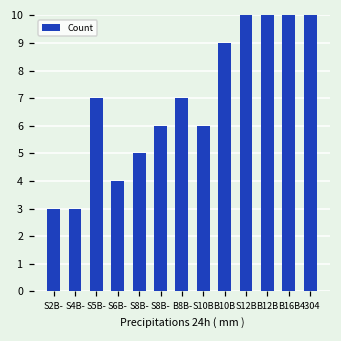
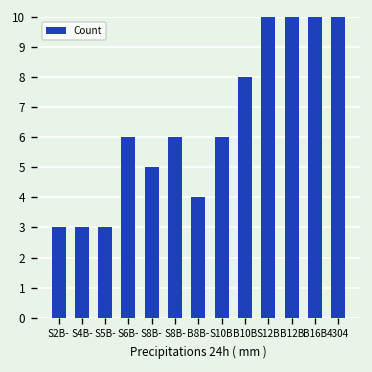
  {
    "S2B-": 3,
    "S4B-": 3,
-   "S5B-": 7,
-   "S6B-": 4,
-   "B8B-": 7,
+   "S5B-": 3,
+   "S6B-": 6,
+   "B8B-": 4,
    "S10B": 6,
-   "B10B": 9,
+   "B10B": 8,
    "S12B": 10
  }
